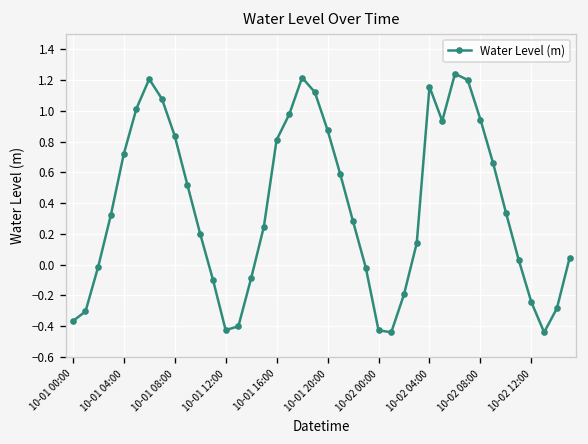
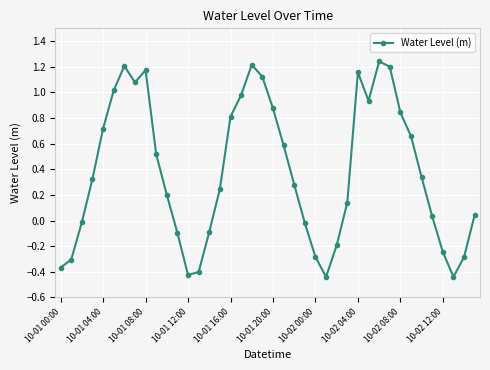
  {
    "10-01 00:00": -0.37,
    "10-01 04:00": 0.72,
-   "10-01 08:00": 0.84,
+   "10-01 08:00": 1.17,
    "10-01 12:00": -0.43,
    "10-01 16:00": 0.81,
    "10-01 20:00": 0.88,
-   "10-02 00:00": -0.43,
+   "10-02 00:00": -0.28,
    "10-02 04:00": 1.16,
-   "10-02 08:00": 0.94,
+   "10-02 08:00": 0.84,
    "10-02 12:00": -0.24
  }
